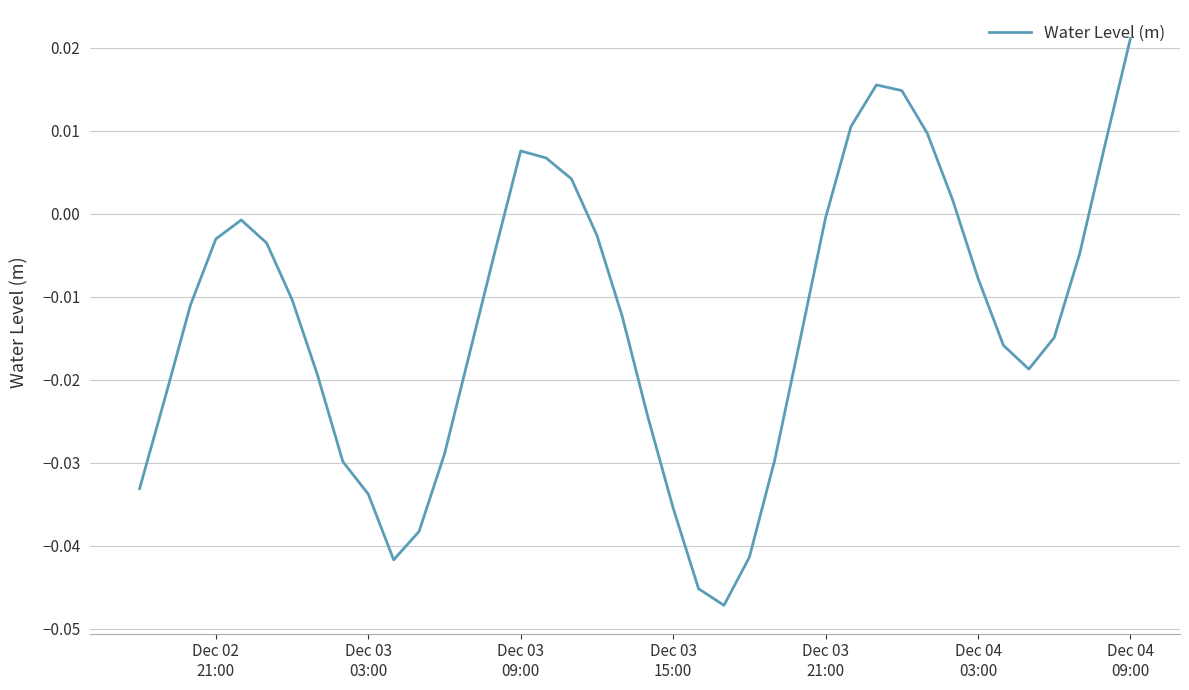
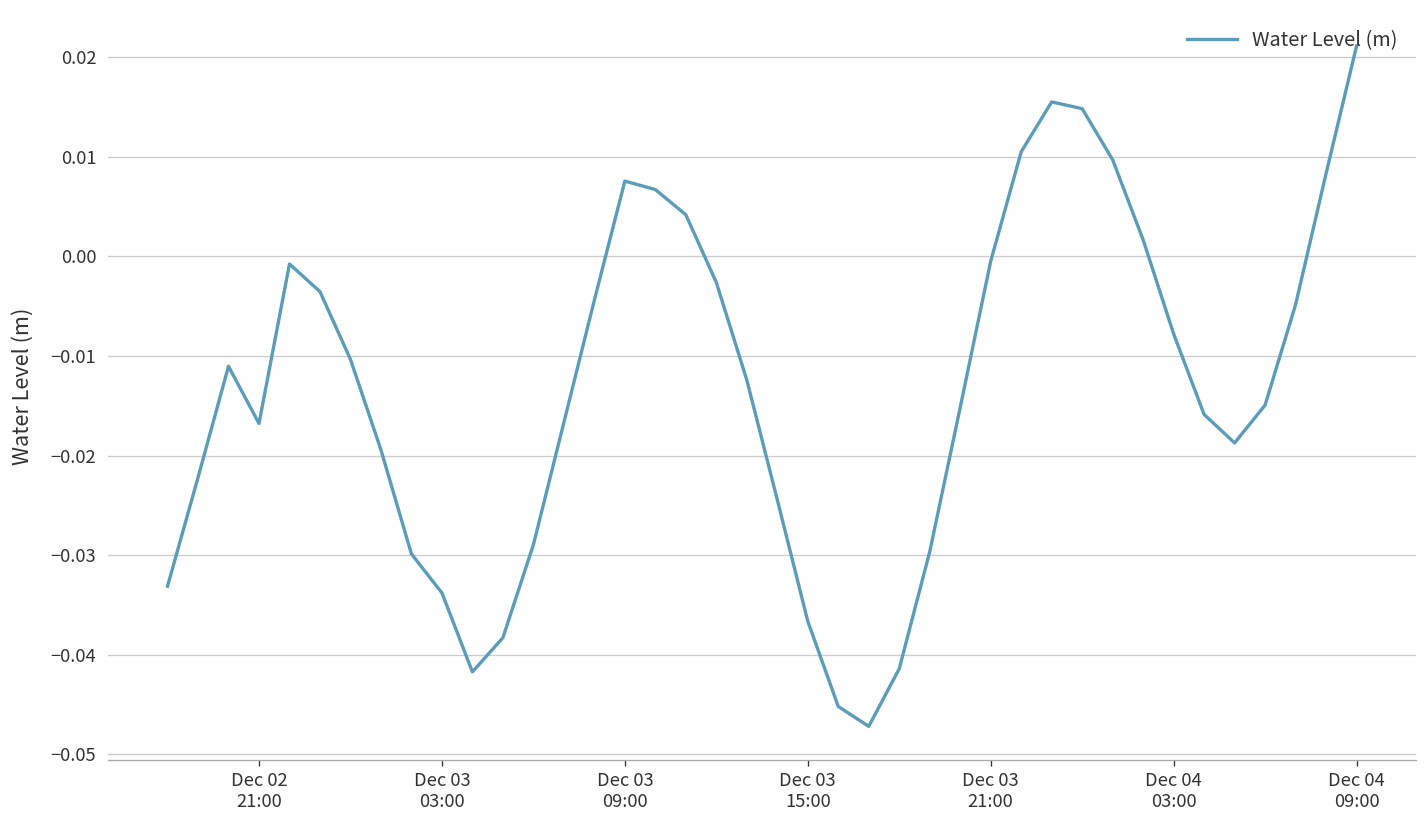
  {
-   "Dec 02 21:00": -0.003,
+   "Dec 02 21:00": -0.017,
    "Dec 03 03:00": -0.034,
    "Dec 03 09:00": 0.008,
-   "Dec 03 15:00": -0.035,
+   "Dec 03 15:00": -0.037,
    "Dec 03 21:00": 0.000,
    "Dec 04 03:00": -0.008,
    "Dec 04 09:00": 0.021
  }
